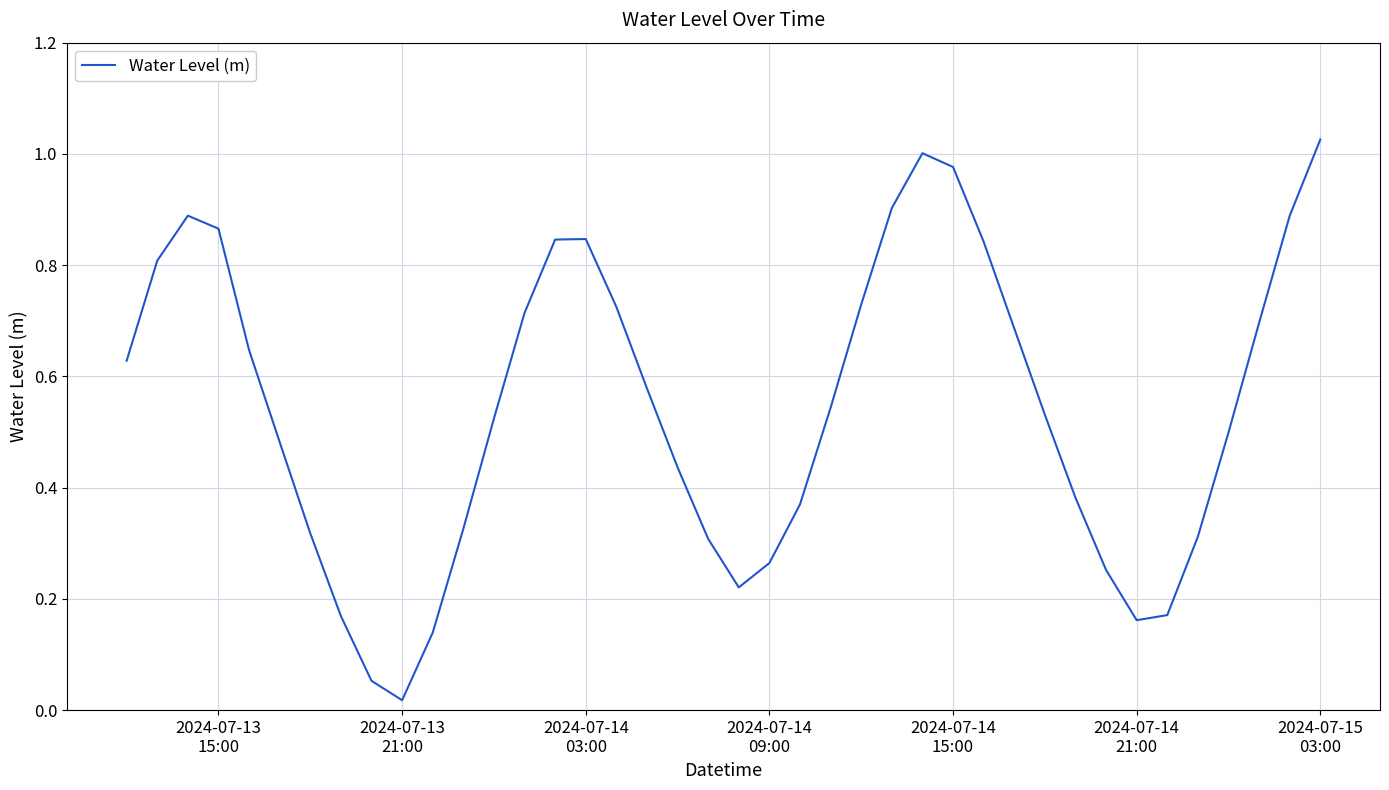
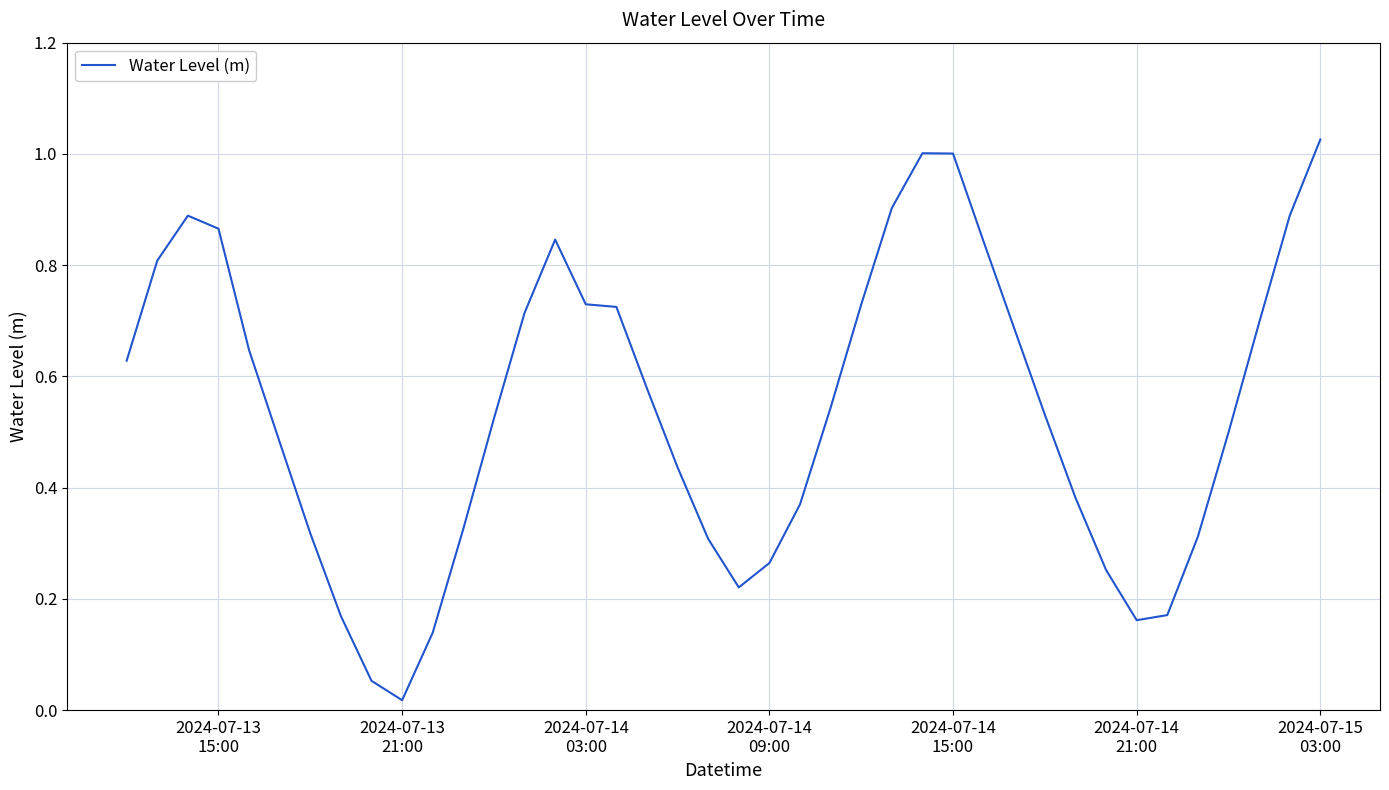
  {
    "2024-07-13 15:00": 0.87,
    "2024-07-13 21:00": 0.02,
-   "2024-07-14 03:00": 0.85,
+   "2024-07-14 03:00": 0.73,
    "2024-07-14 09:00": 0.26,
-   "2024-07-14 15:00": 0.98,
+   "2024-07-14 15:00": 1.00,
    "2024-07-14 21:00": 0.16,
    "2024-07-15 03:00": 1.03
  }
